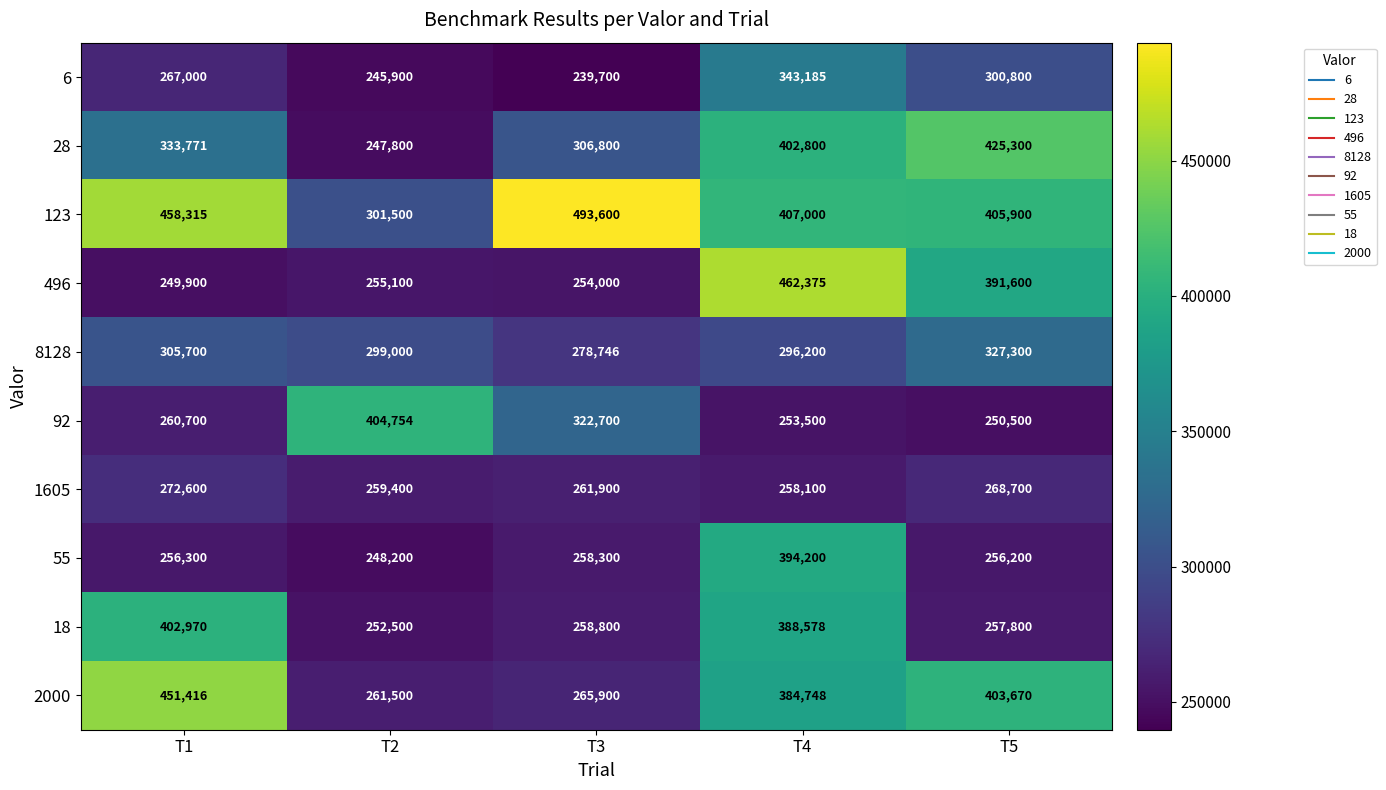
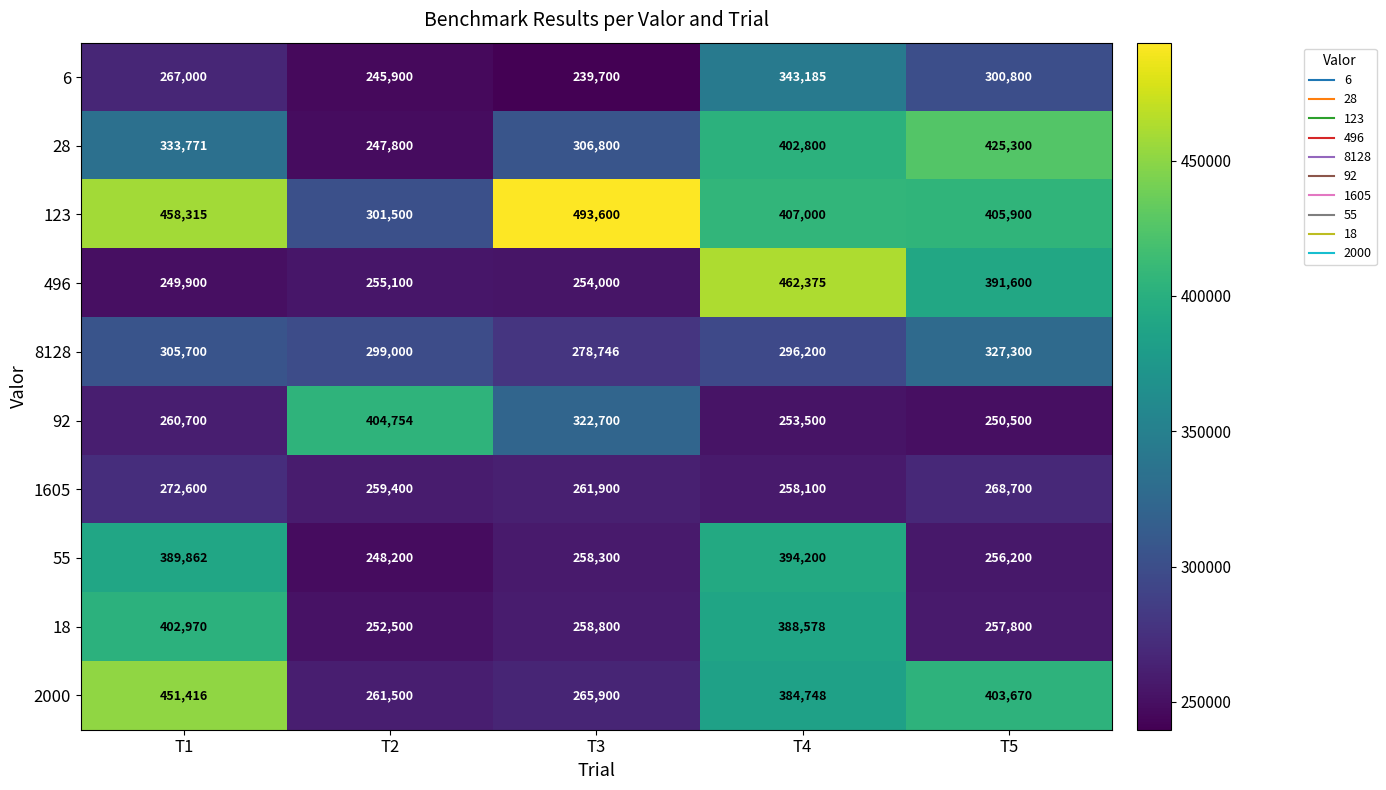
  {
    "6": {
      "T1": "267,000",
      "T2": "245,900",
      "T3": "239,700",
      "T4": "343,185",
      "T5": "300,800"
    },
    "28": {
      "T1": "333,771",
      "T2": "247,800",
      "T3": "306,800",
      "T4": "402,800",
      "T5": "425,300"
    },
    "123": {
      "T1": "458,315",
      "T2": "301,500",
      "T3": "493,600",
      "T4": "407,000",
      "T5": "405,900"
    },
    "496": {
      "T1": "249,900",
      "T2": "255,100",
      "T3": "254,000",
      "T4": "462,375",
      "T5": "391,600"
    },
    "8128": {
      "T1": "305,700",
      "T2": "299,000",
      "T3": "278,746",
      "T4": "296,200",
      "T5": "327,300"
    },
    "92": {
      "T1": "260,700",
      "T2": "404,754",
      "T3": "322,700",
      "T4": "253,500",
      "T5": "250,500"
    },
    "1605": {
      "T1": "272,600",
      "T2": "259,400",
      "T3": "261,900",
      "T4": "258,100",
      "T5": "268,700"
    },
    "55": {
-     "T1": "256,300",
+     "T1": "389,862",
      "T2": "248,200",
      "T3": "258,300",
      "T4": "394,200",
      "T5": "256,200"
    },
    "18": {
      "T1": "402,970",
      "T2": "252,500",
      "T3": "258,800",
      "T4": "388,578",
      "T5": "257,800"
    },
    "2000": {
      "T1": "451,416",
      "T2": "261,500",
      "T3": "265,900",
      "T4": "384,748",
      "T5": "403,670"
    }
  }
